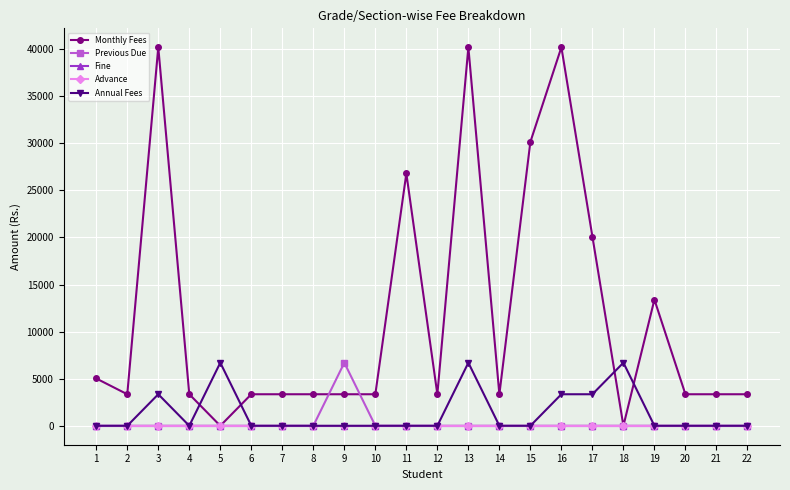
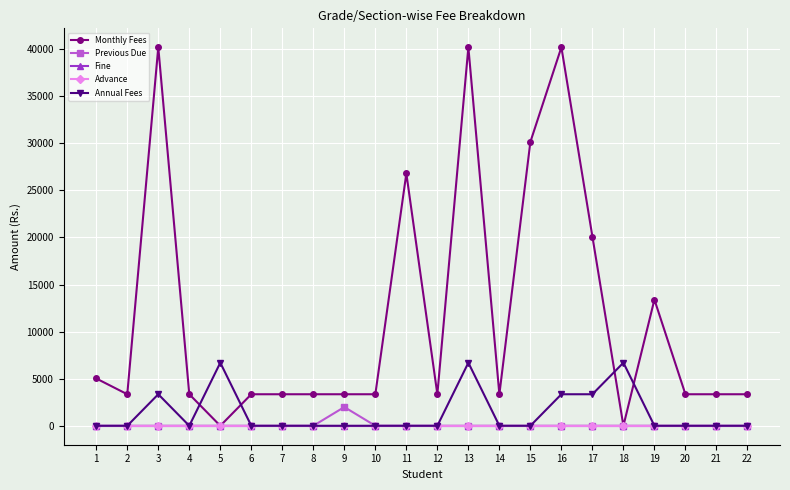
  {
    "Previous Due": {
-     "9": 7000
+     "9": 2000
    }
  }
